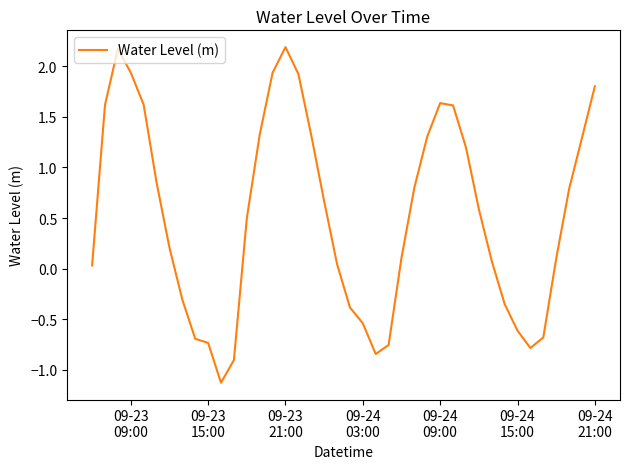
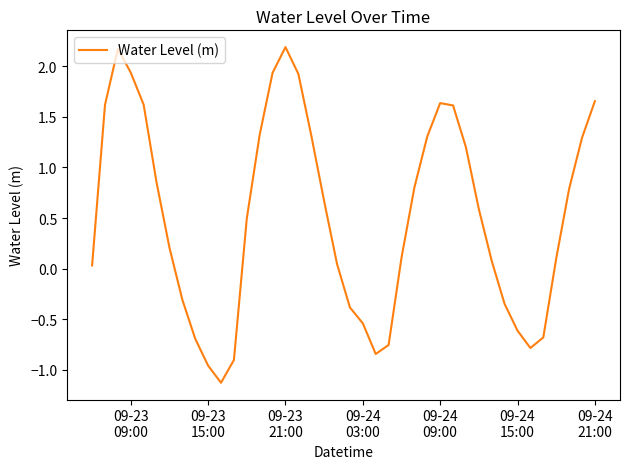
  {
    "09-23 09:00": 1.94,
-   "09-23 15:00": -0.73,
+   "09-23 15:00": -0.96,
    "09-23 21:00": 2.19,
    "09-24 03:00": -0.54,
    "09-24 09:00": 1.64,
    "09-24 15:00": -0.61,
-   "09-24 21:00": 1.80
+   "09-24 21:00": 1.65
  }
